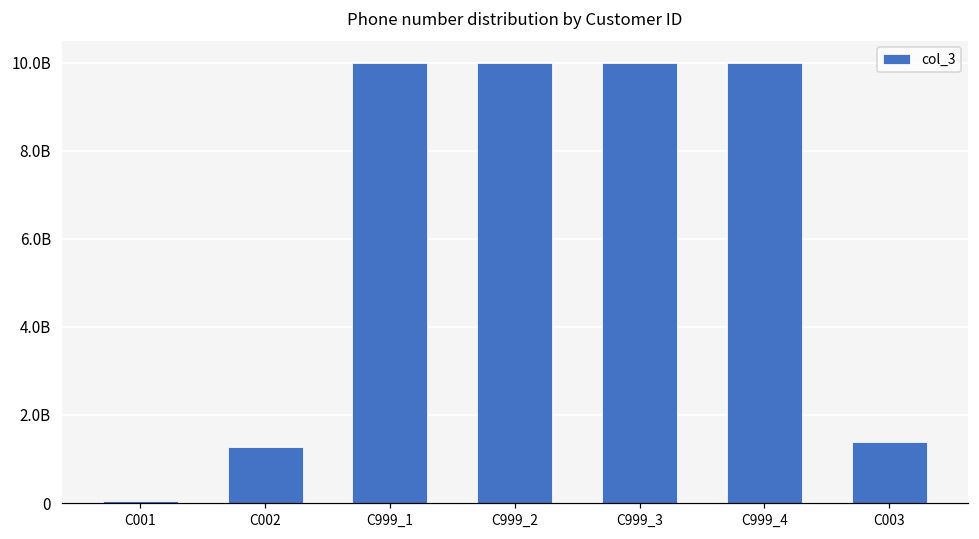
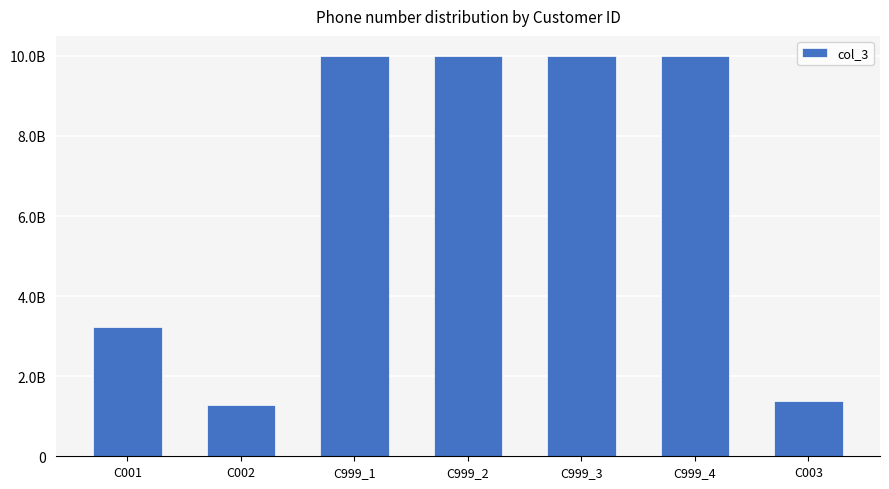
  {
-   "C001": 100000000,
+   "C001": 3200000000,
    "C002": 1300000000,
    "C999_1": 10000000000,
    "C999_2": 10000000000,
    "C999_3": 10000000000,
    "C999_4": 10000000000,
    "C003": 1400000000
  }
